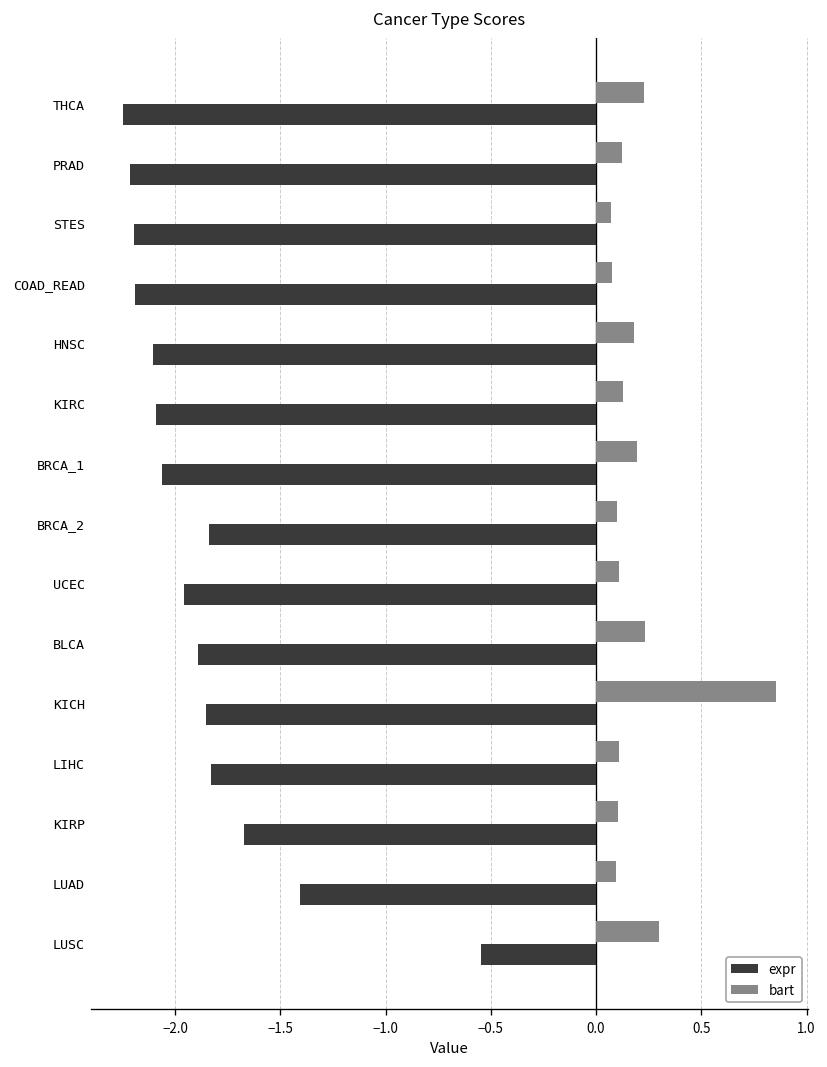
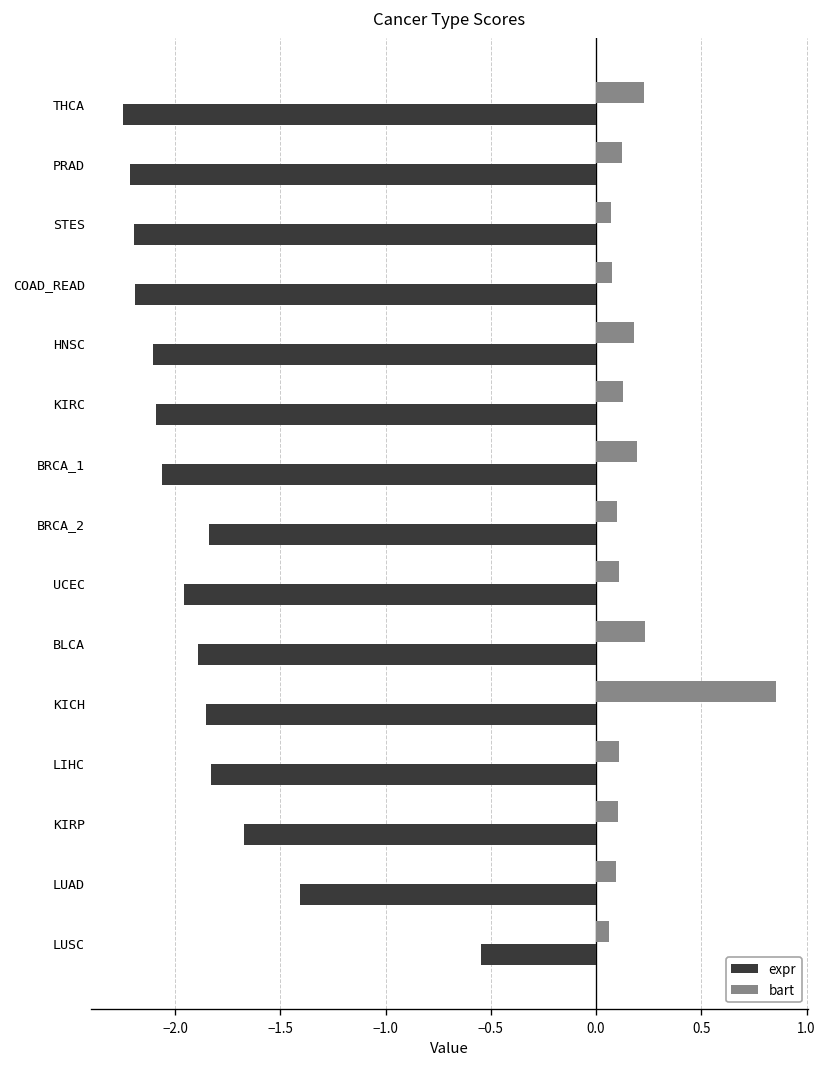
  {
    "expr": {
      "THCA": -2.25,
      "PRAD": -2.22,
      "STES": -2.20,
      "COAD_READ": -2.19,
      "HNSC": -2.10,
      "KIRC": -2.09,
      "BRCA_1": -2.06,
      "BRCA_2": -1.84,
      "UCEC": -1.96,
      "BLCA": -1.89,
      "KICH": -1.85,
      "LIHC": -1.83,
      "KIRP": -1.68,
      "LUAD": -1.41,
      "LUSC": -0.55
    },
    "bart": {
      "THCA": 0.23,
      "PRAD": 0.12,
      "STES": 0.07,
      "COAD_READ": 0.08,
      "HNSC": 0.18,
      "KIRC": 0.13,
      "BRCA_1": 0.19,
      "BRCA_2": 0.10,
      "UCEC": 0.11,
      "BLCA": 0.23,
      "KICH": 0.85,
      "LIHC": 0.11,
      "KIRP": 0.10,
      "LUAD": 0.09,
-     "LUSC": 0.30
+     "LUSC": 0.06
    }
  }
